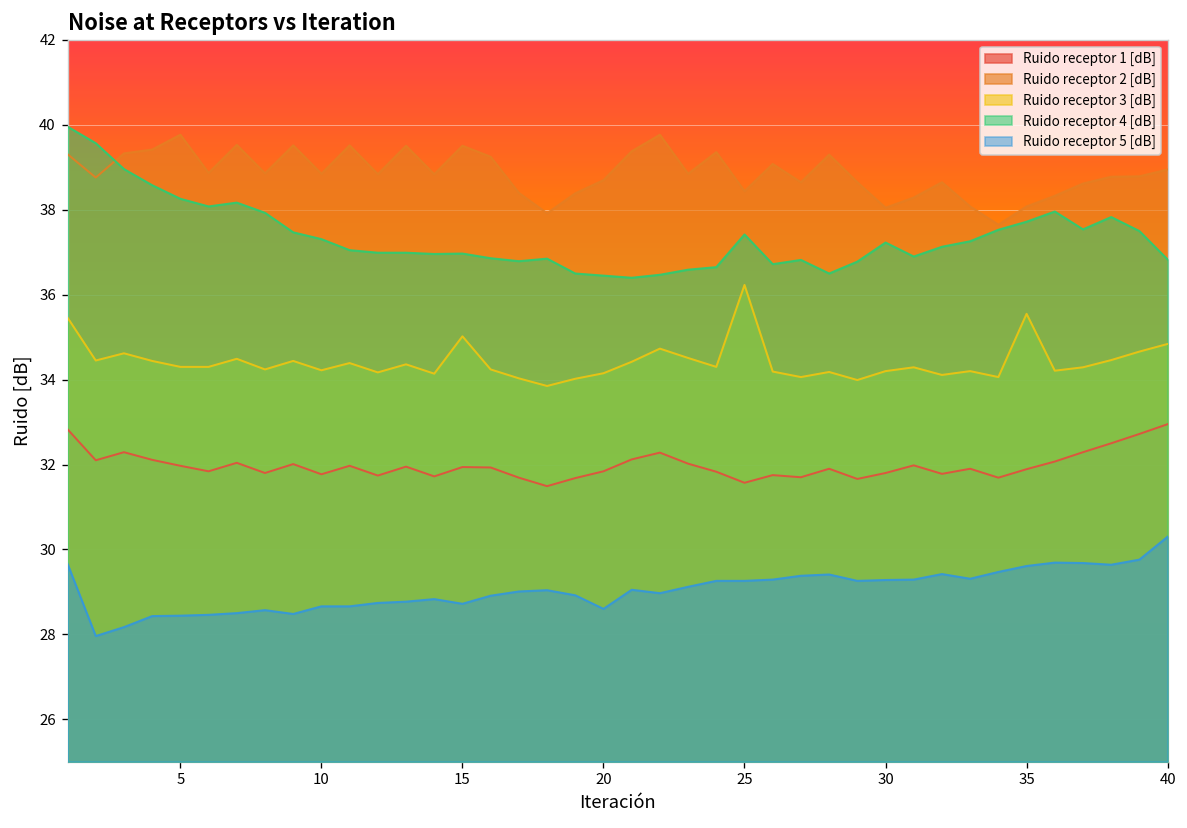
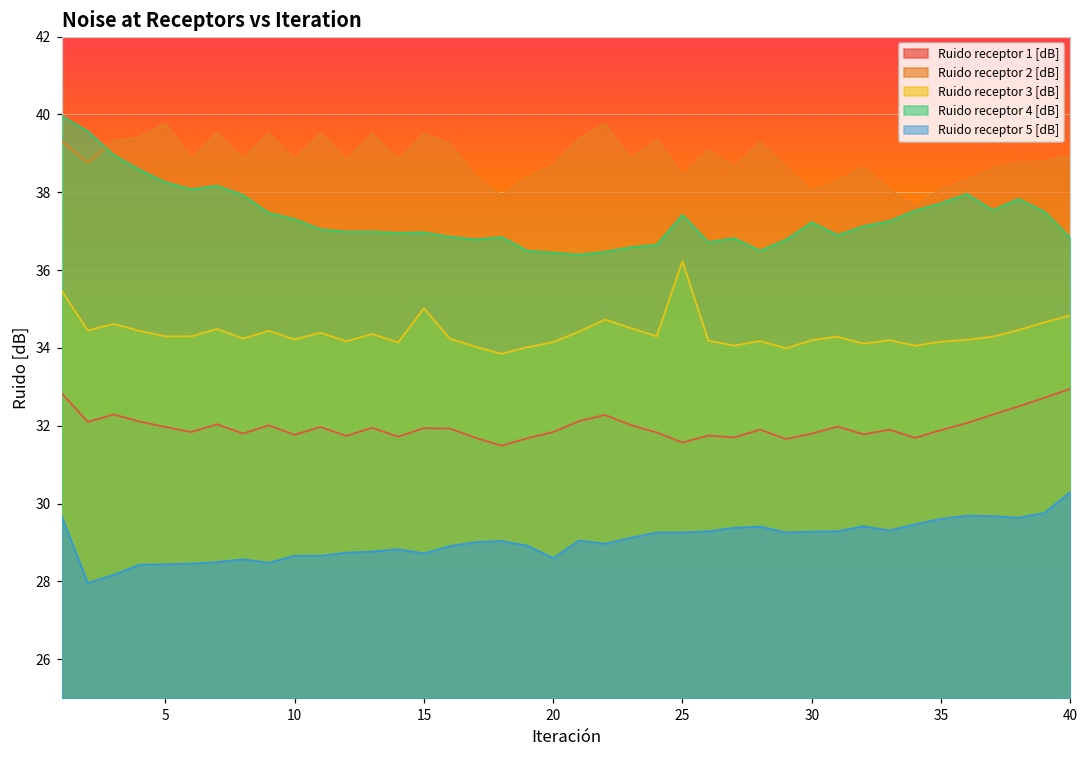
  {
    "Ruido receptor 3 [dB]": {
      "5": 34.3,
      "10": 34.2,
      "15": 35.0,
      "20": 34.2,
      "25": 36.2,
      "30": 34.2,
-     "35": 35.6,
+     "35": 34.2,
      "40": 34.8
    },
    "Ruido receptor 4 [dB]": {
      "5": 38.3,
      "10": 37.3,
      "15": 37.0,
      "20": 36.5,
      "25": 37.4,
      "30": 37.2,
      "35": 37.7,
      "40": 36.8
    },
    "Ruido receptor 5 [dB]": {
      "5": 28.4,
      "10": 28.7,
      "15": 28.7,
      "20": 28.6,
      "25": 29.3,
      "30": 29.3,
      "35": 29.6,
      "40": 30.3
    }
  }
